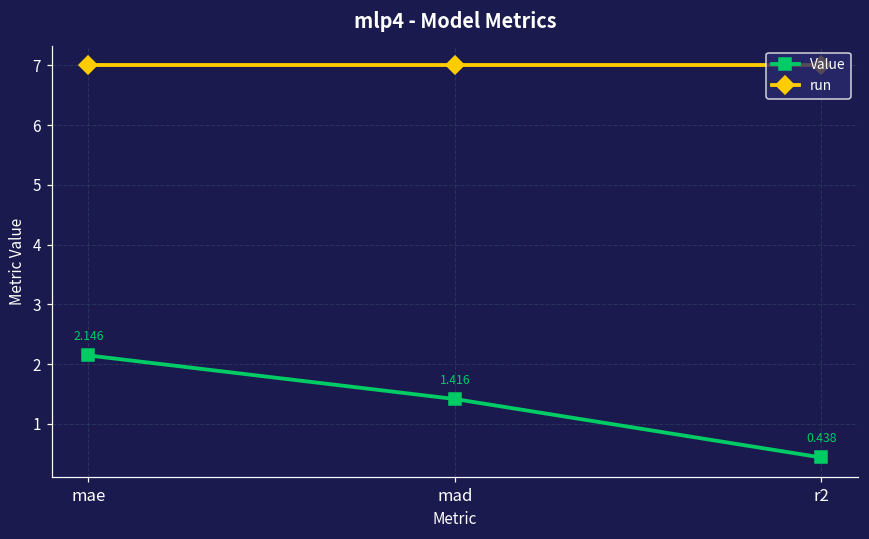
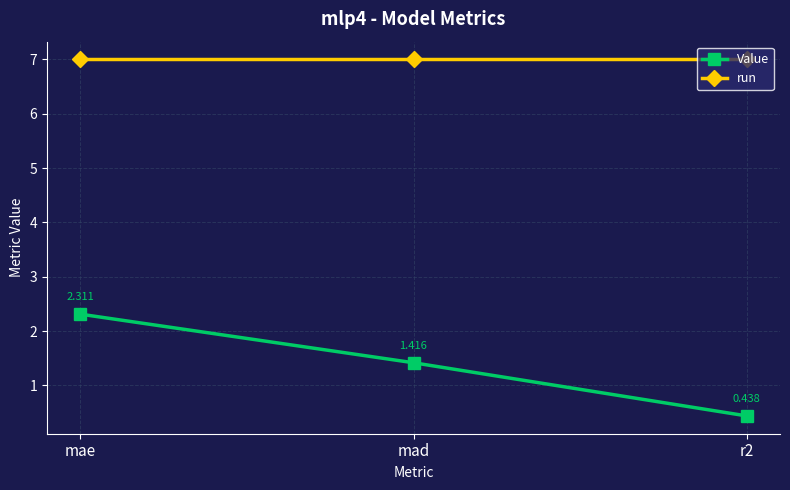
  {
    "Value": {
-     "mae": 2.146,
+     "mae": 2.311,
      "mad": 1.416,
      "r2": 0.438
    },
    "run": {
      "mae": 7.0,
      "mad": 7.0
    }
  }
